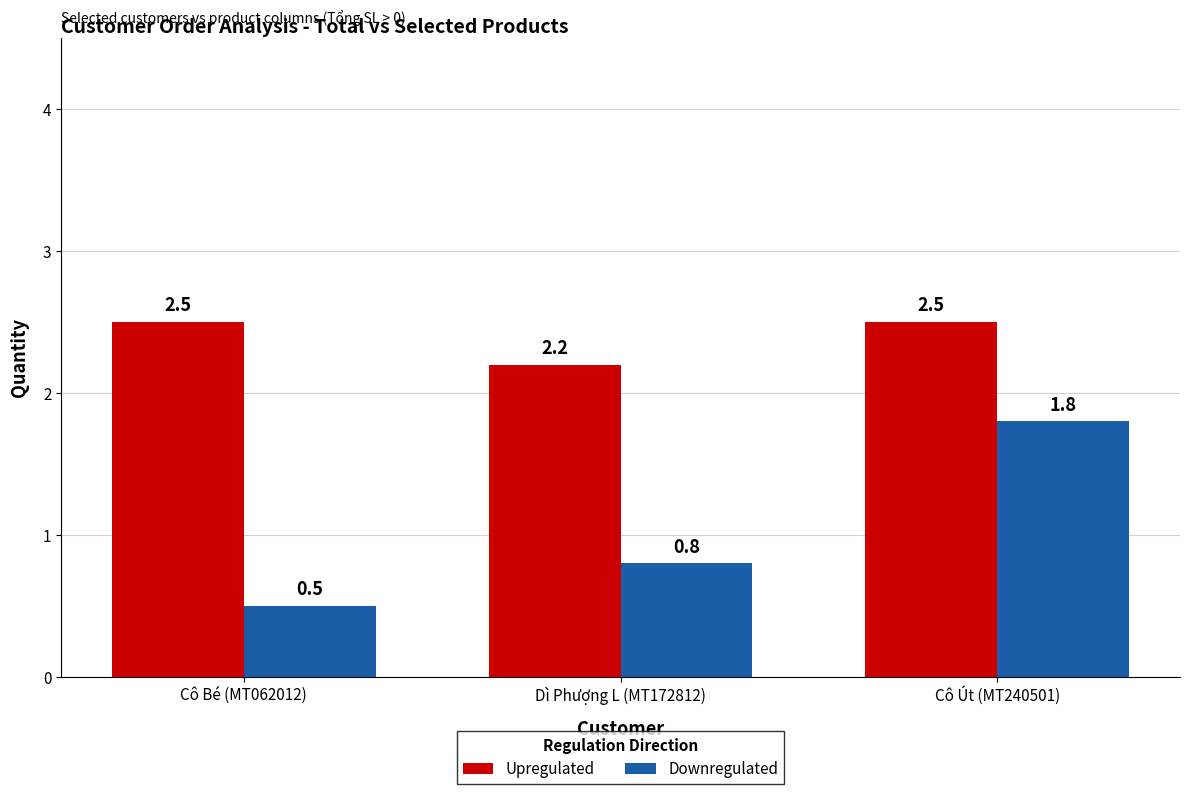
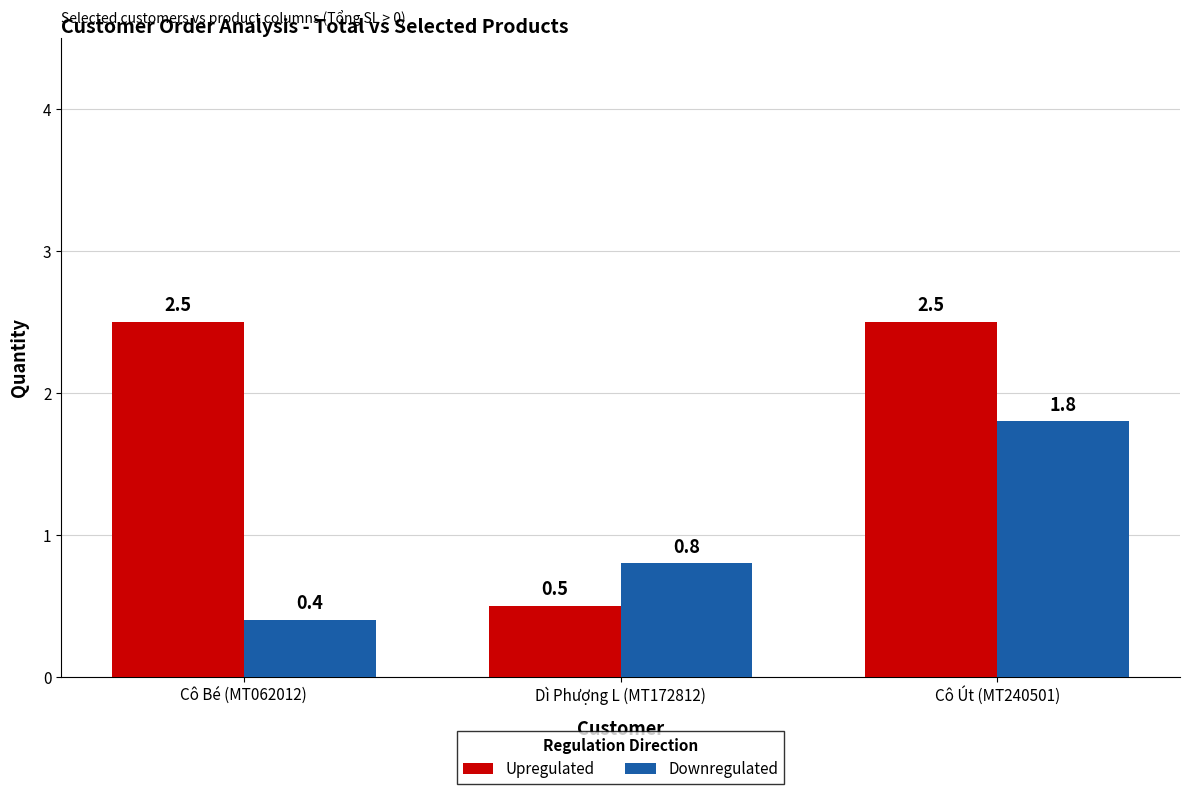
  {
    "Upregulated": {
      "Cô Bé (MT062012)": 2.5,
-     "Dì Phượng L (MT172812)": 2.2,
+     "Dì Phượng L (MT172812)": 0.5,
      "Cô Út (MT240501)": 2.5
    },
    "Downregulated": {
-     "Cô Bé (MT062012)": 0.5,
+     "Cô Bé (MT062012)": 0.4,
      "Dì Phượng L (MT172812)": 0.8,
      "Cô Út (MT240501)": 1.8
    }
  }
